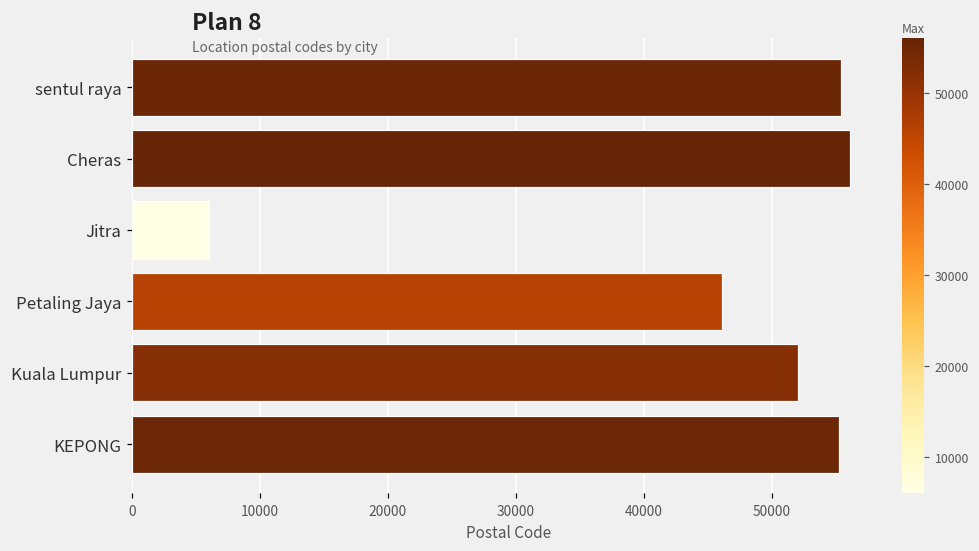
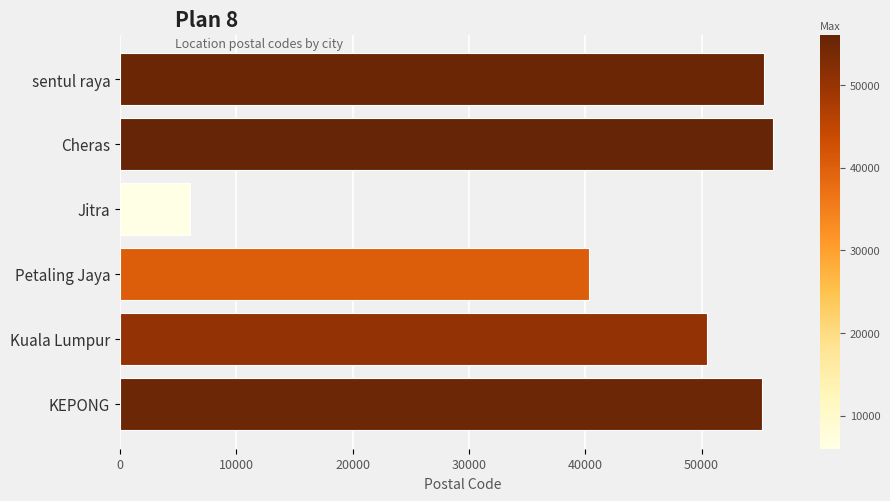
  {
    "sentul raya": 55400,
    "Cheras": 56100,
    "Jitra": 6000,
-   "Petaling Jaya": 46100,
-   "Kuala Lumpur": 52100,
+   "Petaling Jaya": 40300,
+   "Kuala Lumpur": 50500,
    "KEPONG": 55200
  }
